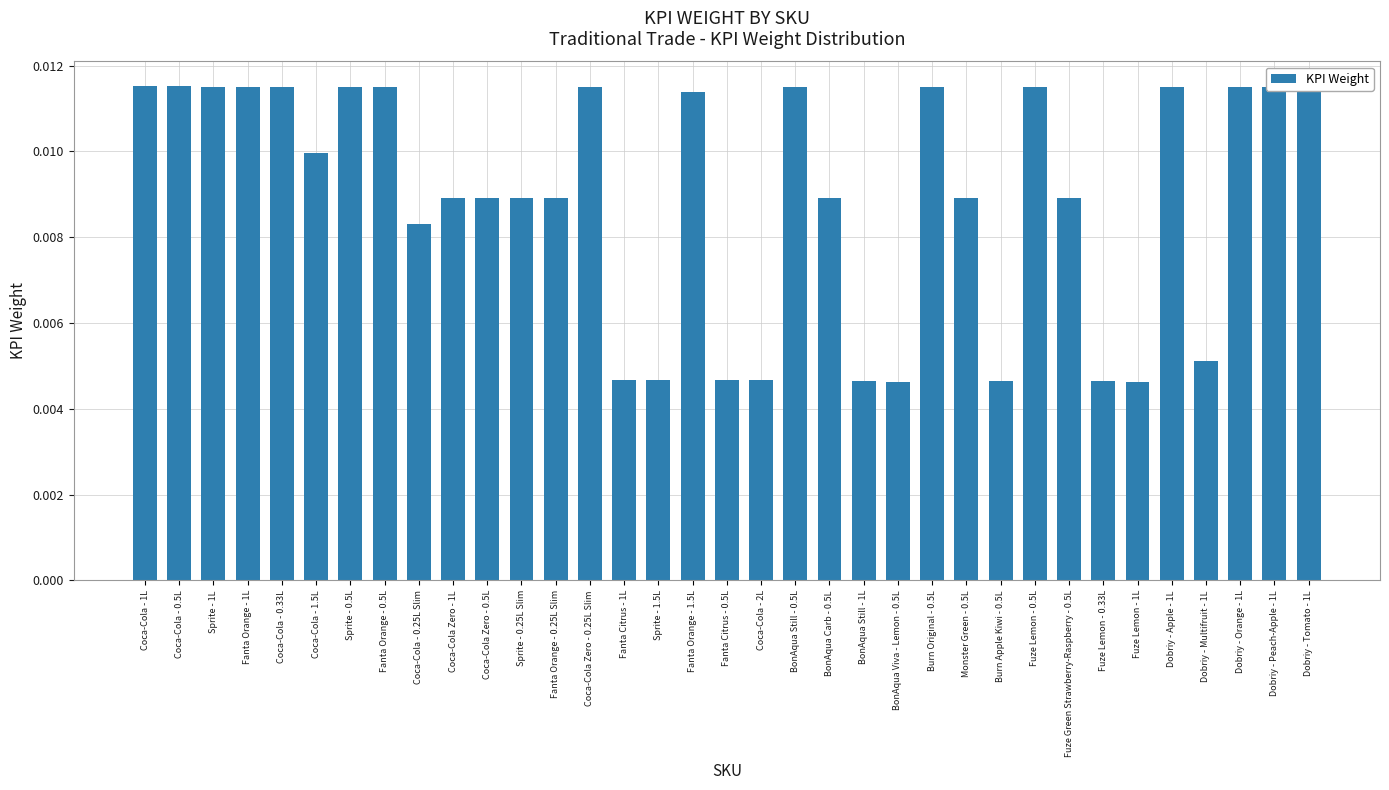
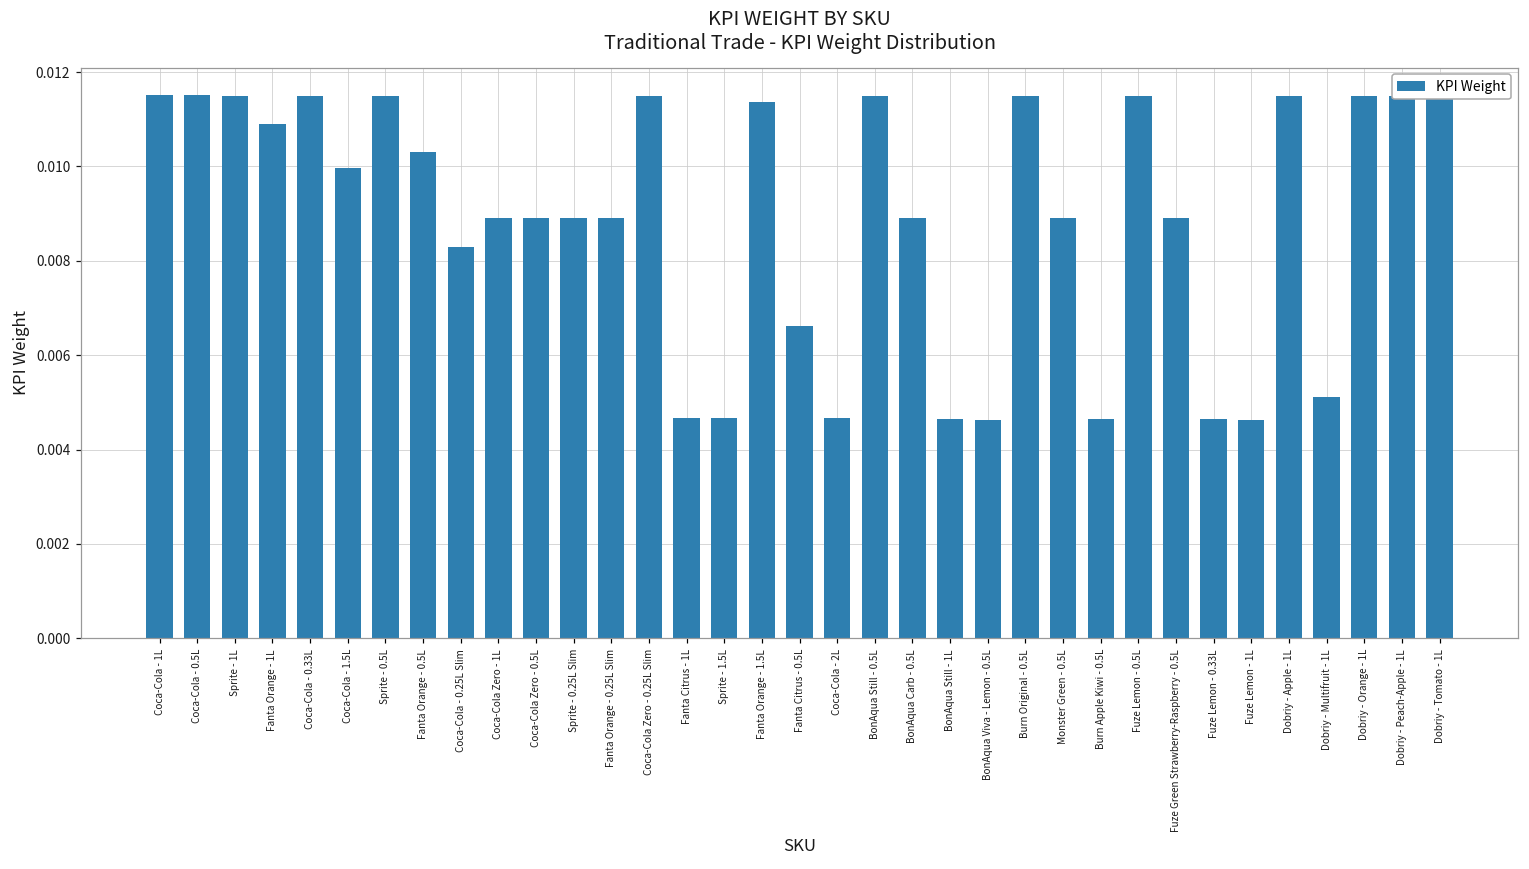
  {
    "Coca-Cola - 1L": 0.0115,
    "Coca-Cola - 0.5L": 0.0115,
    "Sprite - 1L": 0.0115,
-   "Fanta Orange - 1L": 0.0115,
+   "Fanta Orange - 1L": 0.0109,
    "Coca-Cola - 0.33L": 0.0115,
    "Coca-Cola - 1.5L": 0.0100,
    "Sprite - 0.5L": 0.0115,
-   "Fanta Orange - 0.5L": 0.0115,
+   "Fanta Orange - 0.5L": 0.0103,
    "Coca-Cola - 0.25L Slim": 0.0083,
    "Coca-Cola Zero - 1L": 0.0089,
    "Coca-Cola Zero - 0.5L": 0.0089,
    "Sprite - 0.25L Slim": 0.0089,
    "Fanta Orange - 0.25L Slim": 0.0089,
    "Coca-Cola Zero - 0.25L Slim": 0.0115,
    "Fanta Citrus - 1L": 0.0047,
    "Sprite - 1.5L": 0.0047,
    "Fanta Orange - 1.5L": 0.0114,
-   "Fanta Citrus - 0.5L": 0.0047,
+   "Fanta Citrus - 0.5L": 0.0066,
    "Coca-Cola - 2L": 0.0047,
    "BonAqua Still - 0.5L": 0.0115,
    "BonAqua Carb - 0.5L": 0.0089,
    "BonAqua Still - 1L": 0.0047,
    "BonAqua Viva - Lemon - 0.5L": 0.0046,
    "Burn Original - 0.5L": 0.0115,
    "Monster Green - 0.5L": 0.0089,
    "Burn Apple Kiwi - 0.5L": 0.0047,
    "Fuze Lemon - 0.5L": 0.0115,
    "Fuze Green Strawberry-Raspberry - 0.5L": 0.0089,
    "Fuze Lemon - 0.33L": 0.0047,
    "Fuze Lemon - 1L": 0.0046,
    "Dobriy - Apple - 1L": 0.0115,
    "Dobriy - Multifruit - 1L": 0.0051,
    "Dobriy - Orange - 1L": 0.0115
  }
